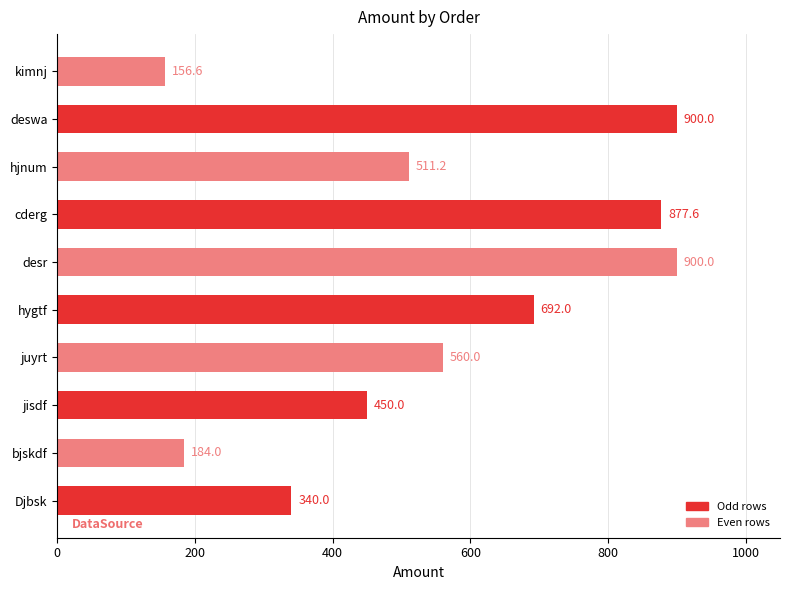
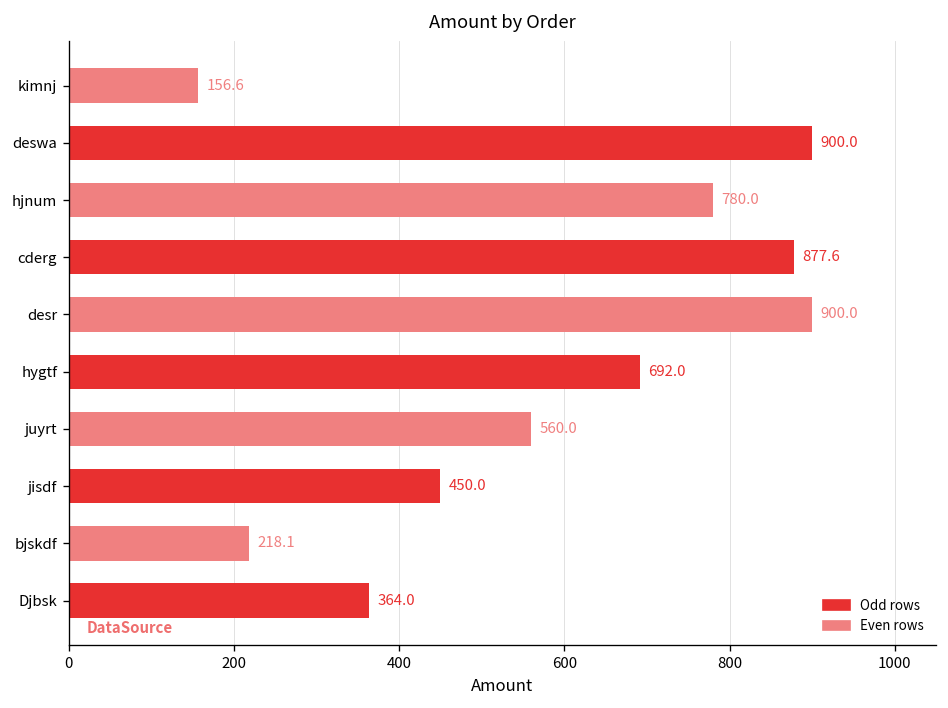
  {
    "kimnj": 156.6,
    "deswa": 900.0,
-   "hjnum": 511.2,
+   "hjnum": 780.0,
    "cderg": 877.6,
    "desr": 900.0,
    "hygtf": 692.0,
    "juyrt": 560.0,
    "jisdf": 450.0,
-   "bjskdf": 184.0,
-   "Djbsk": 340.0
+   "bjskdf": 218.1,
+   "Djbsk": 364.0
  }
